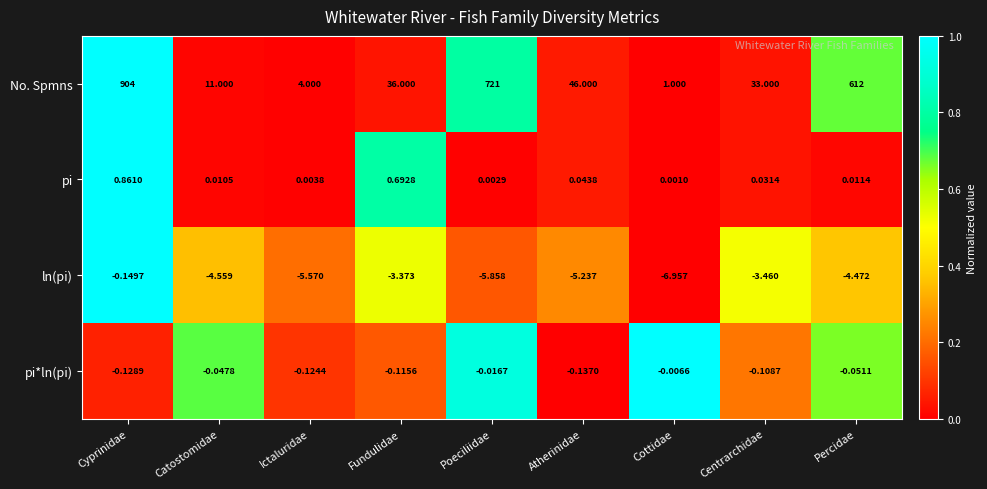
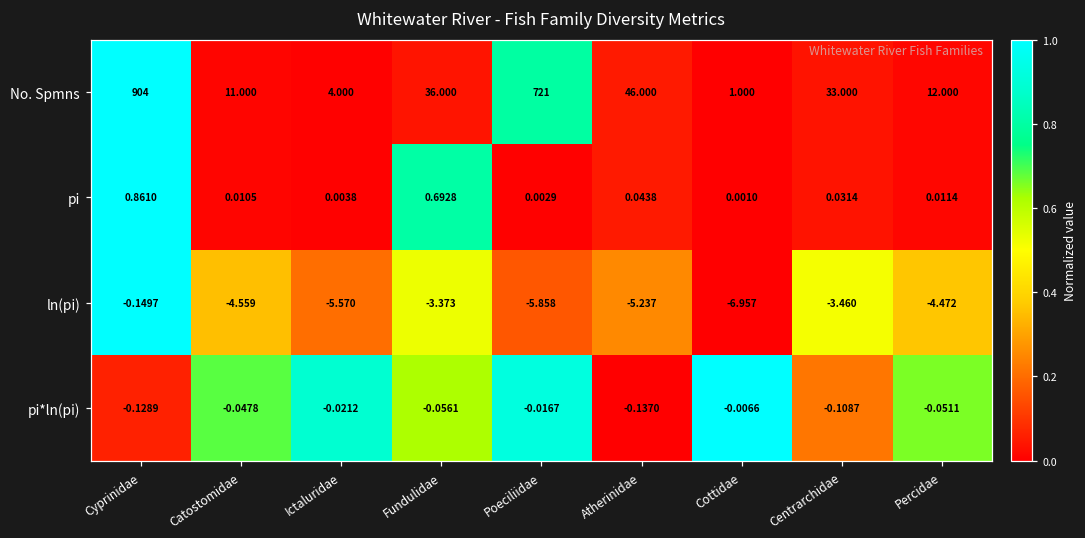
  {
    "No. Spmns": {
      "Cyprinidae": 904,
      "Catostomidae": 11.000,
      "Ictaluridae": 4.000,
      "Fundulidae": 36.000,
      "Poeciliidae": 721,
      "Atherinidae": 46.000,
      "Cottidae": 1.000,
      "Centrarchidae": 33.000,
-     "Percidae": 612
+     "Percidae": 12.000
    },
    "pi": {
      "Cyprinidae": 0.8610,
      "Catostomidae": 0.0105,
      "Ictaluridae": 0.0038,
      "Fundulidae": 0.6928,
      "Poeciliidae": 0.0029,
      "Atherinidae": 0.0438,
      "Cottidae": 0.0010,
      "Centrarchidae": 0.0314,
      "Percidae": 0.0114
    },
    "ln(pi)": {
      "Cyprinidae": -0.1497,
      "Catostomidae": -4.559,
      "Ictaluridae": -5.570,
      "Fundulidae": -3.373,
      "Poeciliidae": -5.858,
      "Atherinidae": -5.237,
      "Cottidae": -6.957,
      "Centrarchidae": -3.460,
      "Percidae": -4.472
    },
    "pi*ln(pi)": {
      "Cyprinidae": -0.1289,
      "Catostomidae": -0.0478,
-     "Ictaluridae": -0.1244,
-     "Fundulidae": -0.1156,
+     "Ictaluridae": -0.0212,
+     "Fundulidae": -0.0561,
      "Poeciliidae": -0.0167,
      "Atherinidae": -0.1370,
      "Cottidae": -0.0066,
      "Centrarchidae": -0.1087,
      "Percidae": -0.0511
    }
  }
